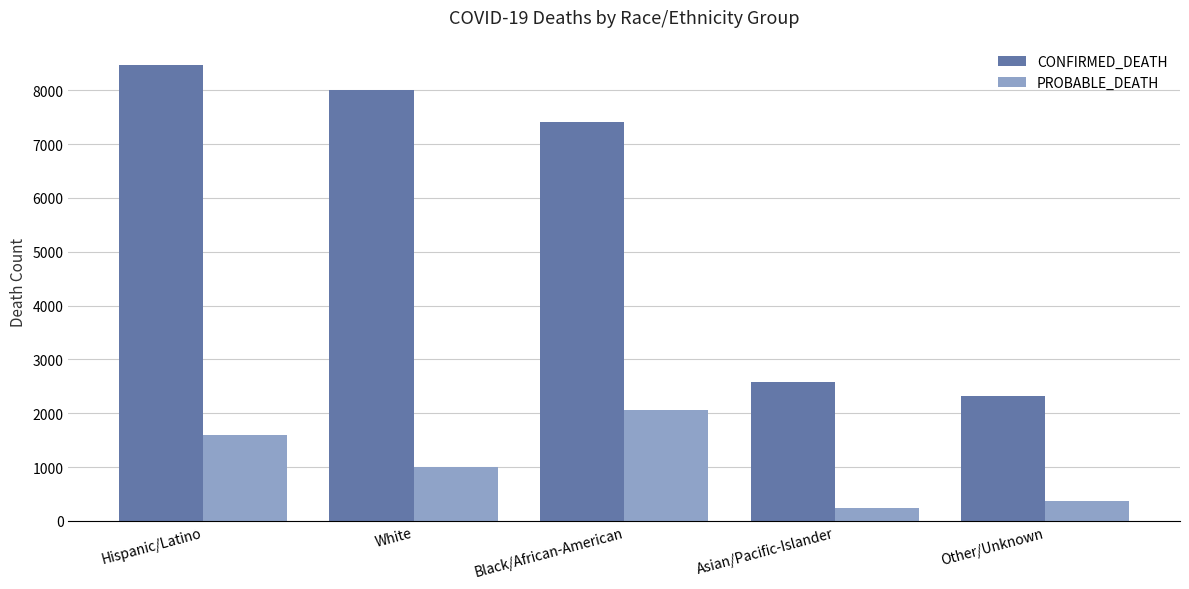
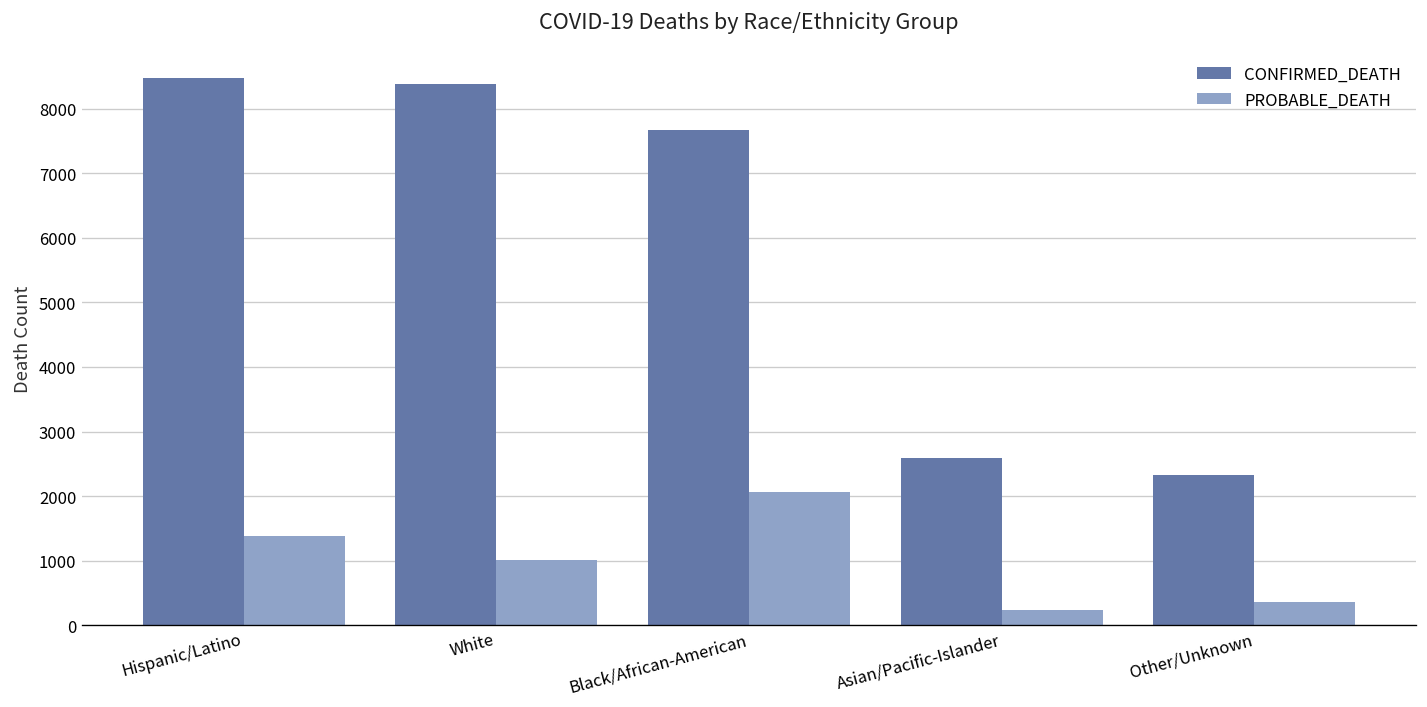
  {
    "CONFIRMED_DEATH": {
      "Hispanic/Latino": 8500,
-     "White": 8000,
-     "Black/African-American": 7400,
+     "White": 8400,
+     "Black/African-American": 7700,
      "Asian/Pacific-Islander": 2600,
      "Other/Unknown": 2300
    },
    "PROBABLE_DEATH": {
-     "Hispanic/Latino": 1600,
+     "Hispanic/Latino": 1400,
      "White": 1000,
      "Black/African-American": 2100,
      "Asian/Pacific-Islander": 200,
      "Other/Unknown": 400
    }
  }
